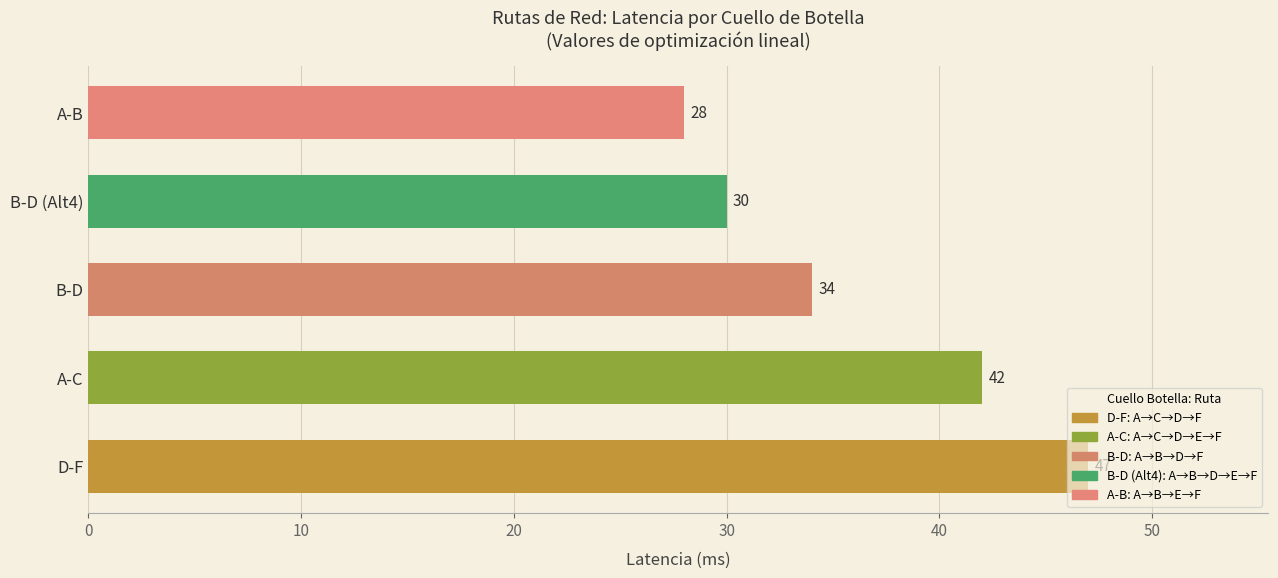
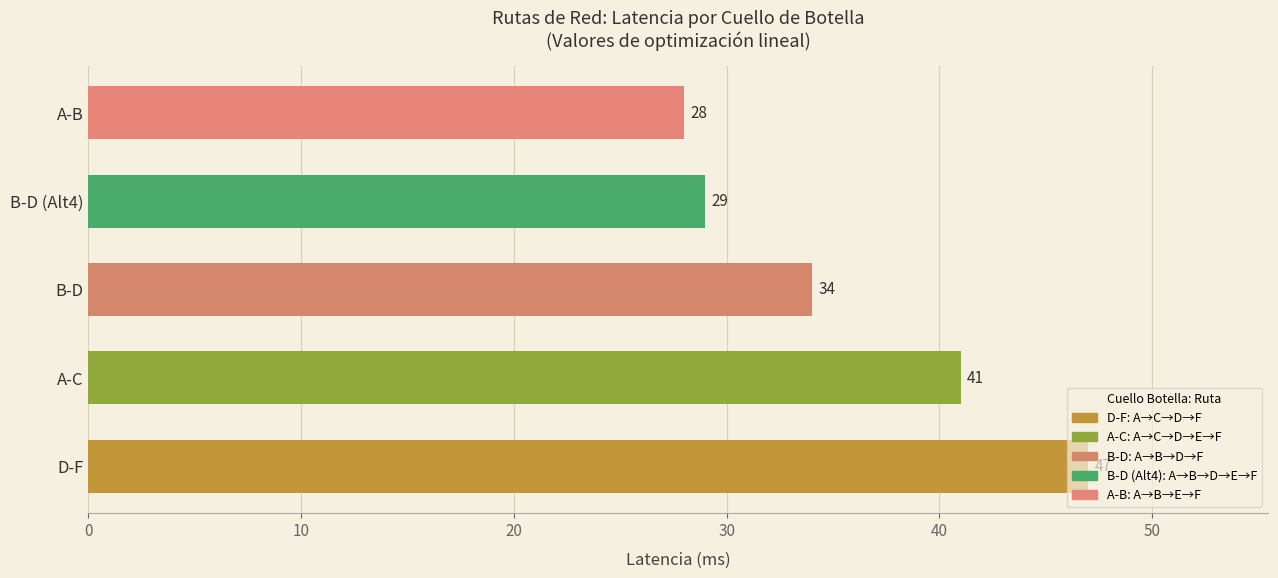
  {
    "A-B": 28,
-   "B-D (Alt4)": 30,
+   "B-D (Alt4)": 29,
    "B-D": 34,
-   "A-C": 42
+   "A-C": 41
  }
